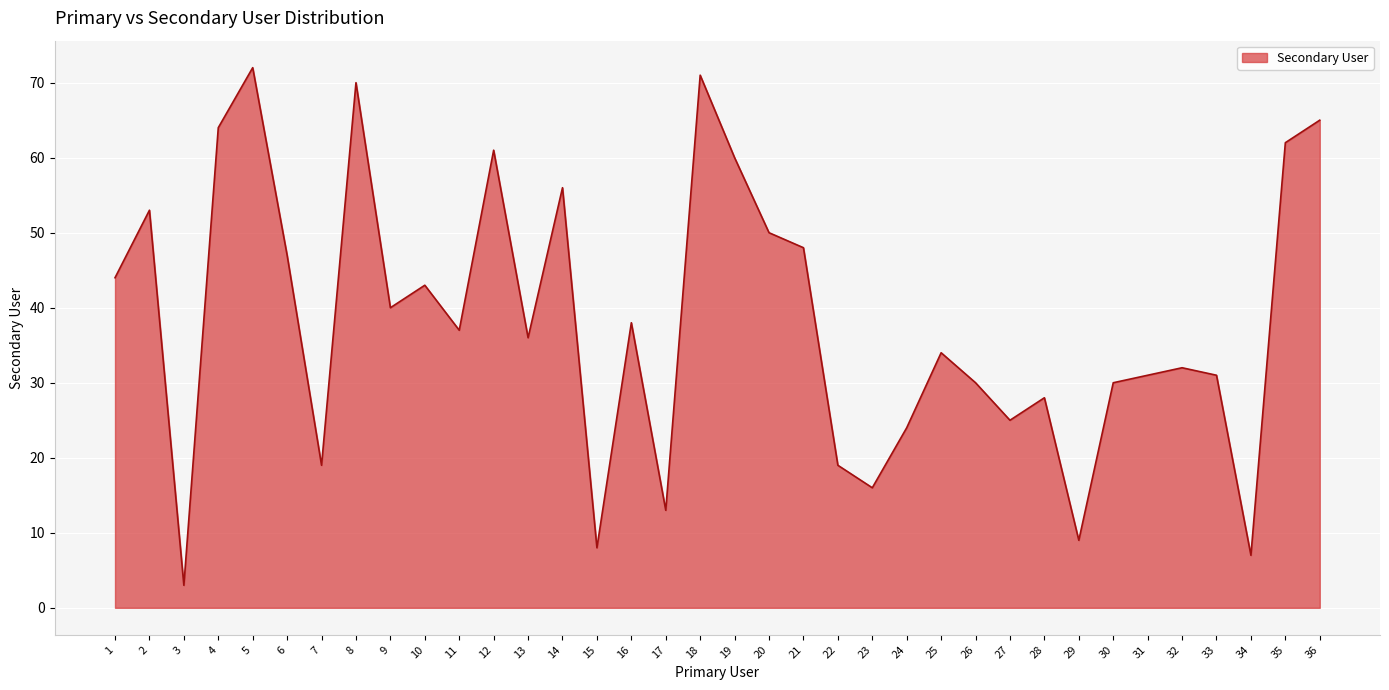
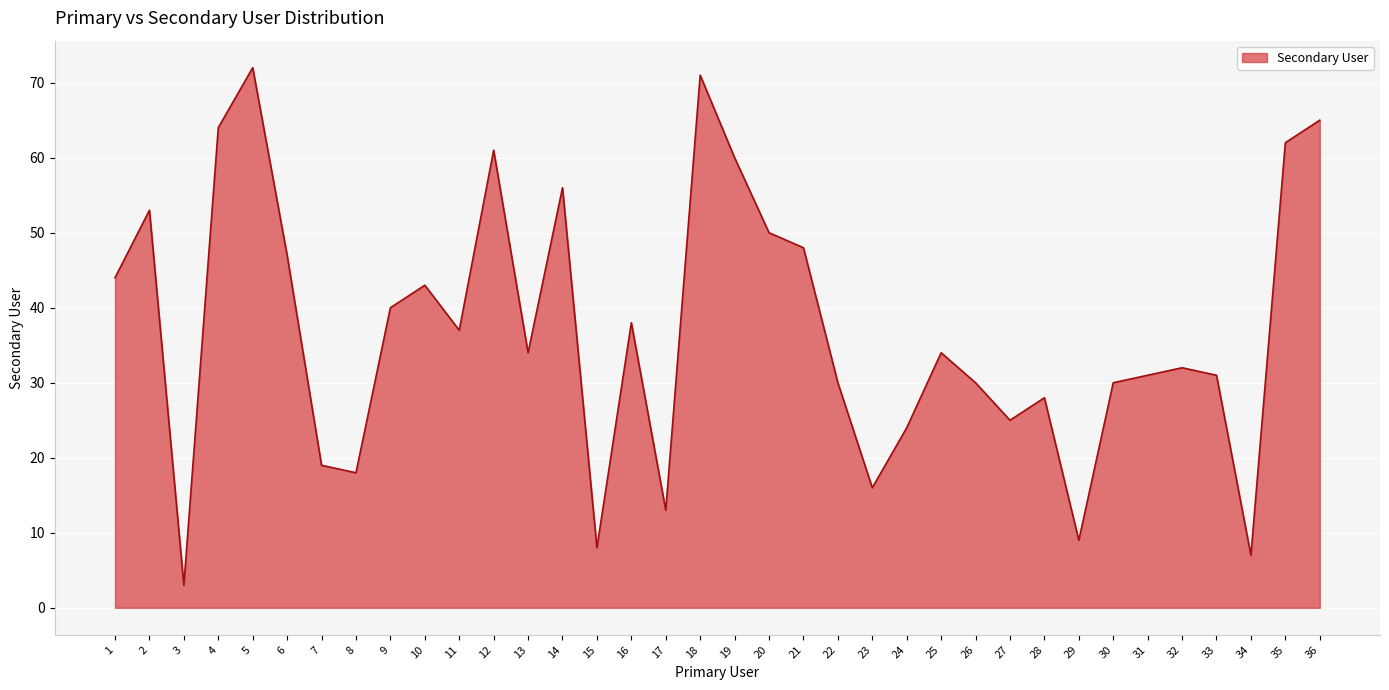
  {
    "1": 44,
    "2": 53,
    "3": 3,
    "4": 64,
    "5": 72,
    "6": 47,
    "7": 19,
-   "8": 70,
+   "8": 18,
    "9": 40,
    "10": 43,
    "11": 37,
    "12": 61,
-   "13": 36,
+   "13": 34,
    "14": 56,
    "15": 8,
    "16": 38,
    "17": 13,
    "18": 71,
    "19": 60,
    "20": 50,
    "21": 48,
-   "22": 19,
+   "22": 30,
    "23": 16,
    "24": 24,
    "25": 34,
    "26": 30,
    "27": 25,
    "28": 28,
    "29": 9,
    "30": 30,
    "31": 31,
    "32": 32,
    "33": 31,
    "34": 7,
    "35": 62,
    "36": 65
  }
